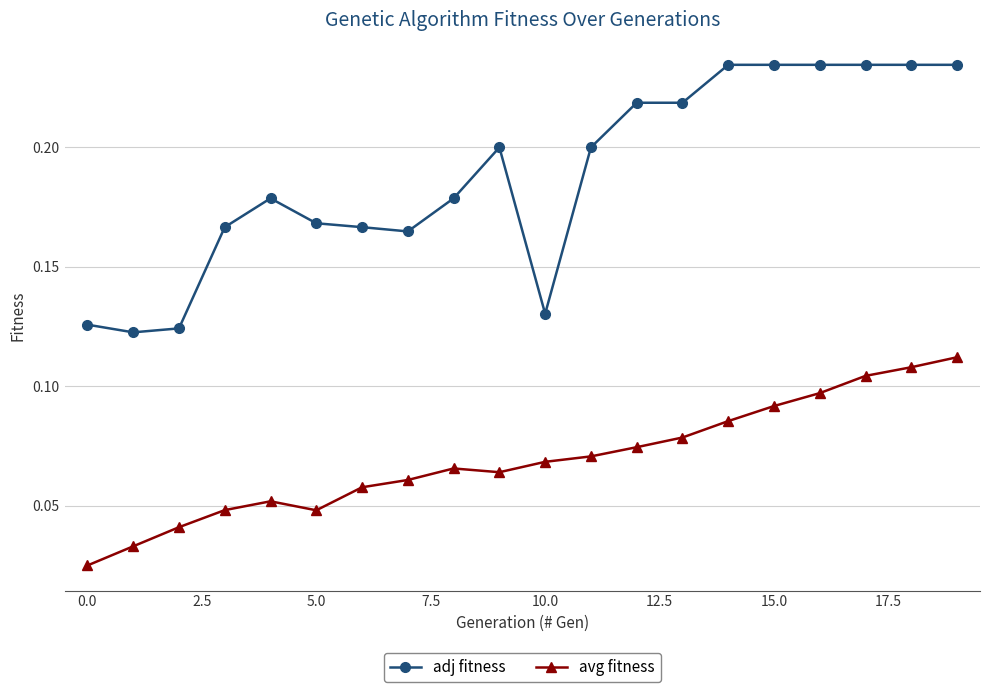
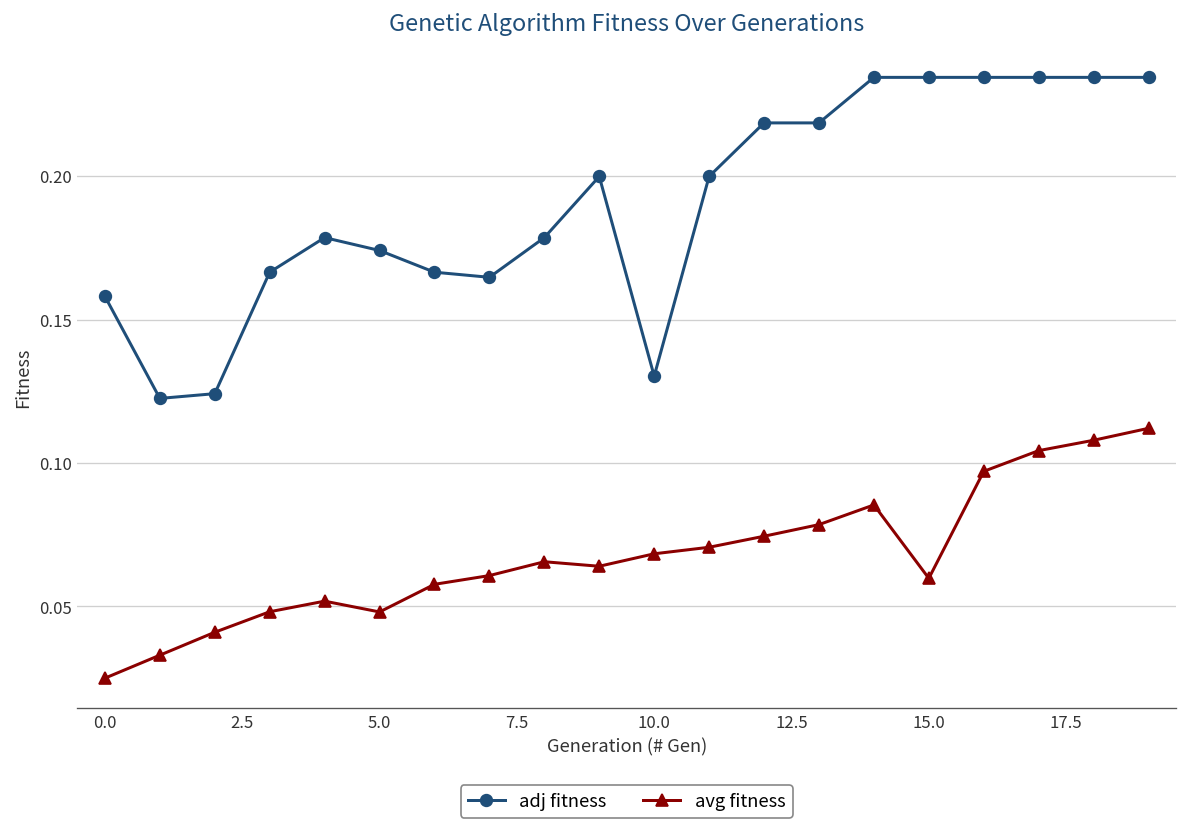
  {
    "adj fitness": {
-     "0.0": 0.126,
-     "5.0": 0.168,
+     "0.0": 0.158,
+     "5.0": 0.174,
      "10.0": 0.130,
      "15.0": 0.234
    },
    "avg fitness": {
      "0.0": 0.025,
      "5.0": 0.048,
      "10.0": 0.068,
-     "15.0": 0.092
+     "15.0": 0.060
    }
  }
